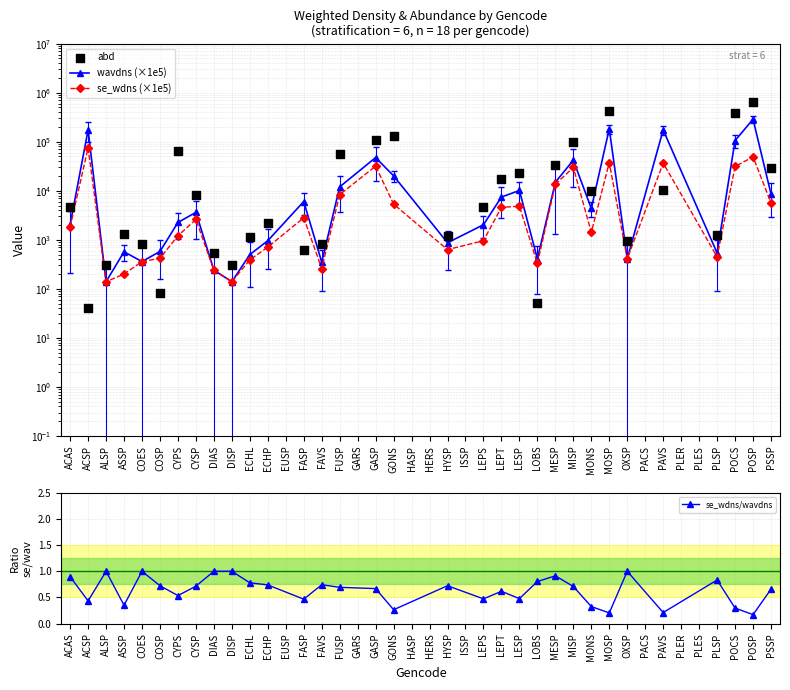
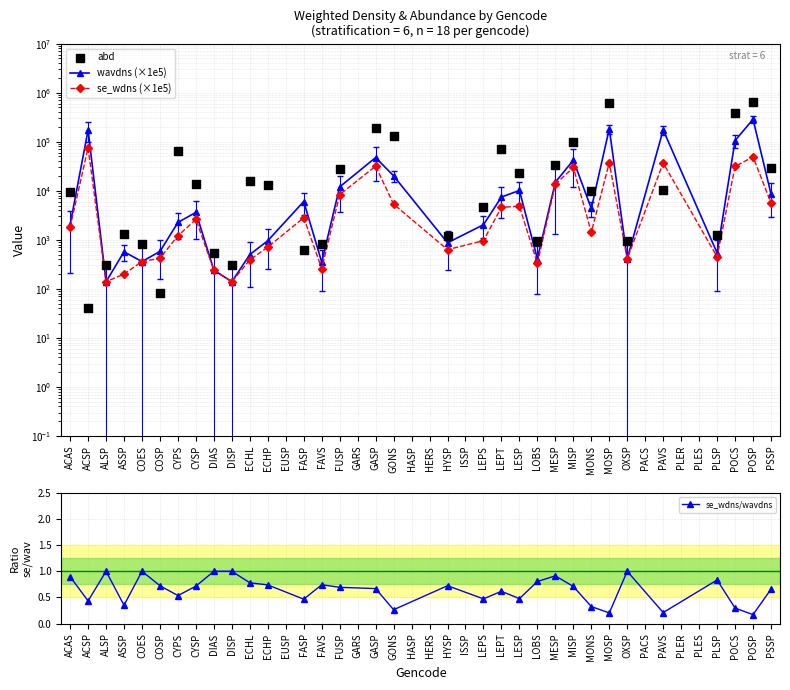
  {
    "Weighted Density & Abundance by Gencode (stratification = 6, n = 18 per gencode)": {
      "abd": {
-       "ACAS": 5000,
-       "CYSP": 8000,
-       "ECHL": 1100,
-       "ECHP": 2000,
-       "FUSP": 60000,
-       "GASP": 110000,
-       "LEPT": 17000,
-       "LOBS": 50,
-       "MOSP": 400000
+       "ACAS": 9000,
+       "CYSP": 13000,
+       "ECHL": 16000,
+       "ECHP": 13000,
+       "FUSP": 30000,
+       "GASP": 190000,
+       "LEPT": 70000,
+       "LOBS": 900,
+       "MOSP": 600000
      },
      "se_wdns (×1e5)": {
        "ACSP": 80000,
        "ASSP": 200,
        "COSP": 400,
        "CYPS": 1200,
        "CYSP": 3000,
        "ECHL": 400,
        "ECHP": 700,
        "FASP": 3000,
        "FAVS": 300,
        "FUSP": 8000,
        "GASP": 30000,
        "GONS": 5000,
        "HYSP": 600,
        "LEPT": 5000,
        "LOBS": 300,
        "MISP": 30000,
        "MONS": 1400,
        "MOSP": 40000,
        "PAVS": 40000,
        "PLSP": 400,
        "POCS": 30000,
        "POSP": 50000,
        "PSSP": 6000
      }
    }
  }
